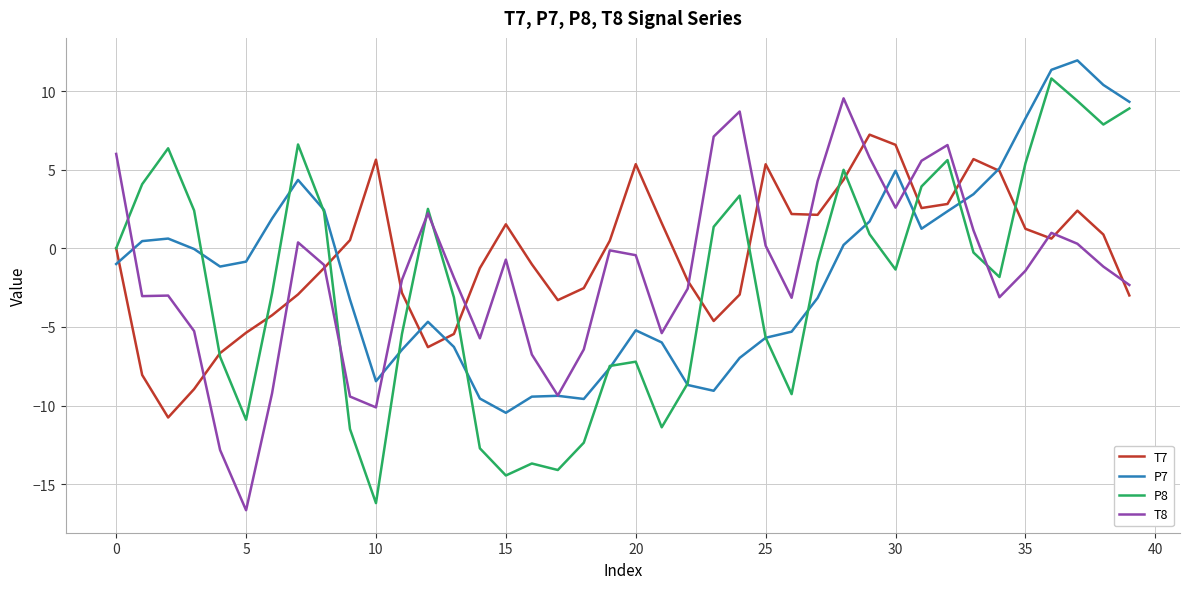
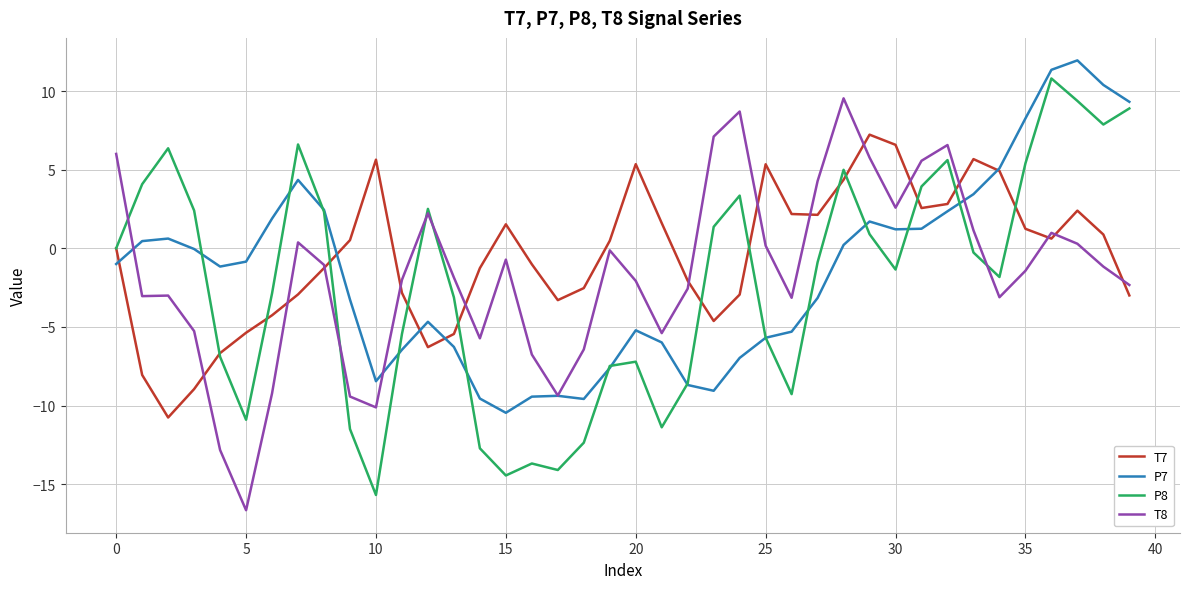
  {
    "T7": {
      "5": -5.4,
      "10": 5.6,
      "15": 1.5,
      "20": 5.3,
      "25": 5.3,
      "30": 6.6,
      "35": 1.2
    },
    "P7": {
      "0": -1.0,
      "5": -0.8,
      "10": -8.5,
      "15": -10.5,
      "20": -5.2,
-     "30": 4.9,
+     "30": 1.2,
      "35": 8.3
    },
    "P8": {
      "5": -10.9,
-     "10": -16.2,
+     "10": -15.7,
      "15": -14.4,
      "20": -7.2,
      "30": -1.4,
      "35": 5.4
    },
    "T8": {
      "0": 6.0,
      "5": -16.7,
      "10": -10.1,
      "15": -0.7,
-     "20": -0.4,
+     "20": -2.1,
      "25": 0.2,
      "30": 2.6,
      "35": -1.4
    }
  }
